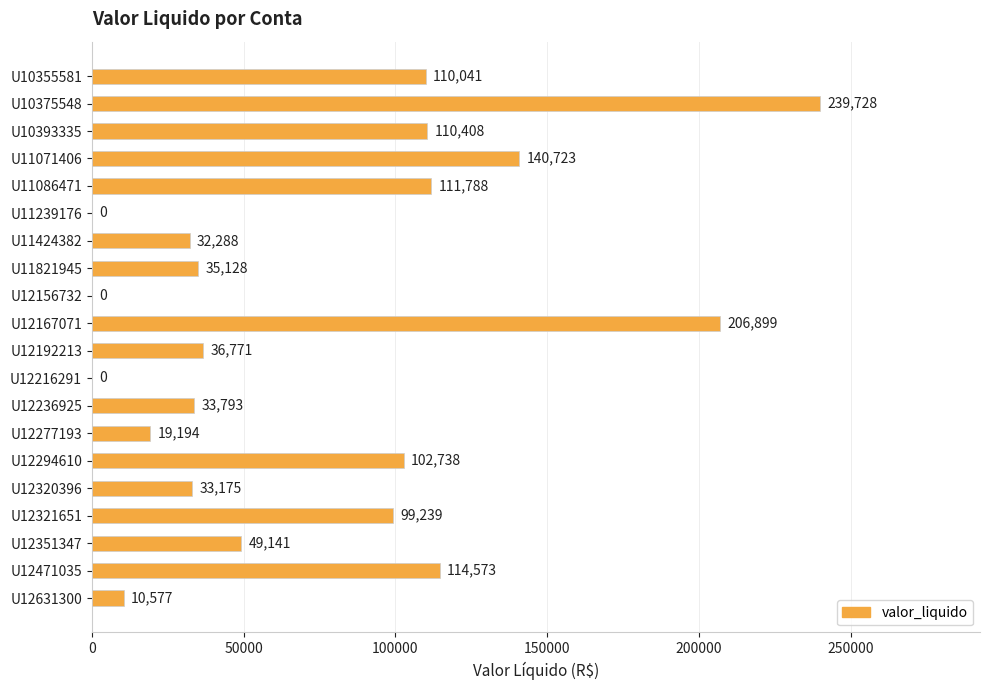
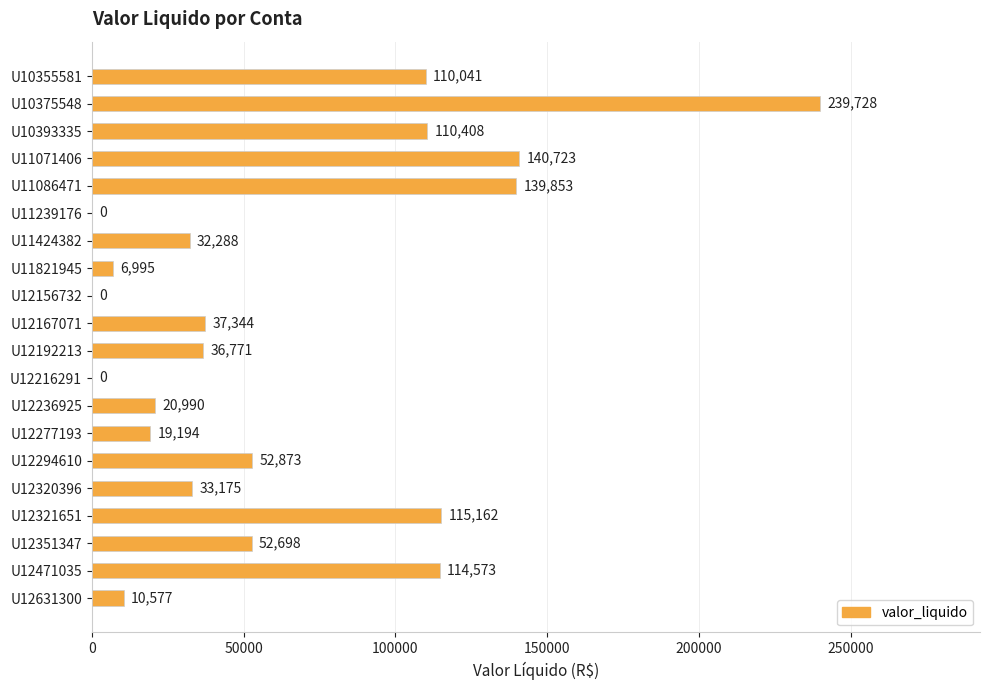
  {
    "U10355581": "110,041",
    "U10375548": "239,728",
    "U10393335": "110,408",
    "U11071406": "140,723",
-   "U11086471": "111,788",
+   "U11086471": "139,853",
    "U11239176": "0",
    "U11424382": "32,288",
-   "U11821945": "35,128",
+   "U11821945": "6,995",
    "U12156732": "0",
-   "U12167071": "206,899",
+   "U12167071": "37,344",
    "U12192213": "36,771",
    "U12216291": "0",
-   "U12236925": "33,793",
+   "U12236925": "20,990",
    "U12277193": "19,194",
-   "U12294610": "102,738",
+   "U12294610": "52,873",
    "U12320396": "33,175",
-   "U12321651": "99,239",
-   "U12351347": "49,141",
+   "U12321651": "115,162",
+   "U12351347": "52,698",
    "U12471035": "114,573",
    "U12631300": "10,577"
  }
